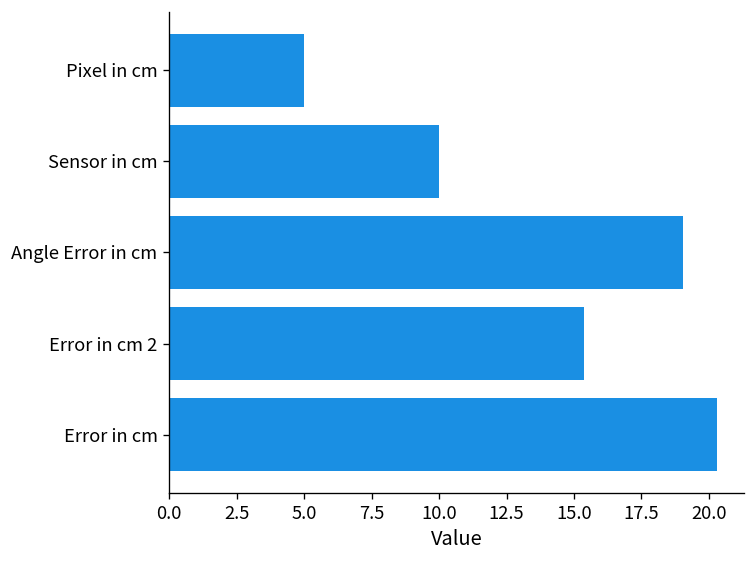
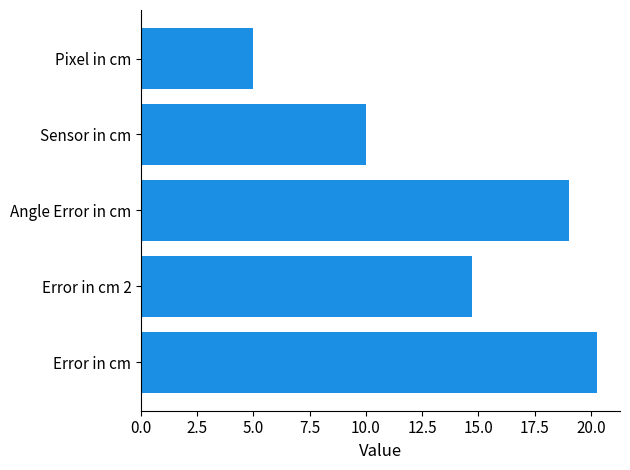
  {
    "Pixel in cm": 5.0,
    "Sensor in cm": 10.0,
    "Angle Error in cm": 19.1,
-   "Error in cm 2": 15.4,
+   "Error in cm 2": 14.7,
    "Error in cm": 20.3
  }
